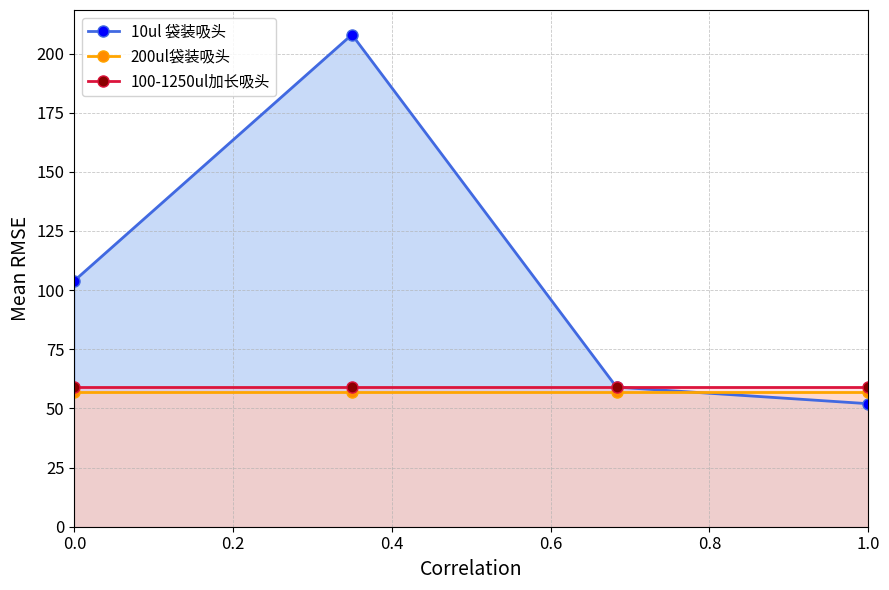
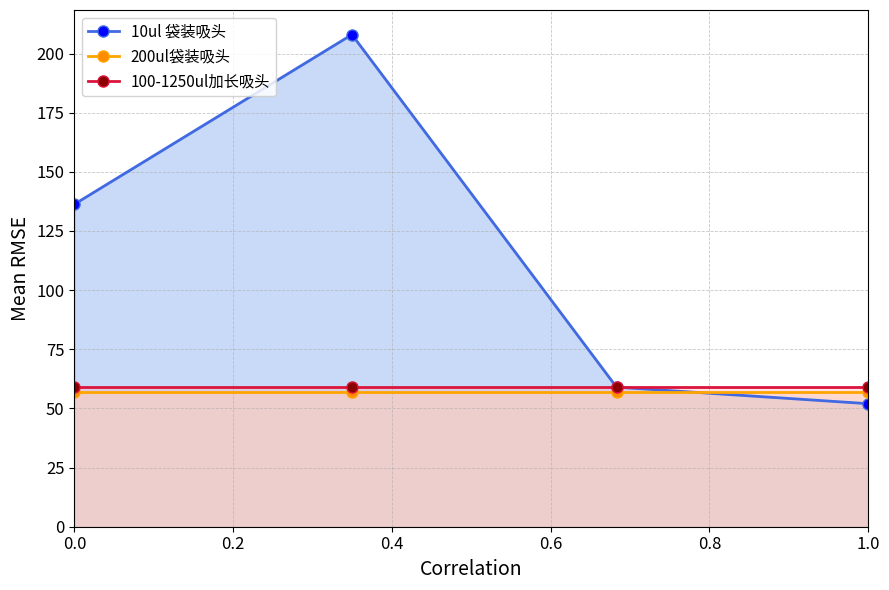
  {
    "10ul 袋装吸头": {
-     "0.0": 104,
+     "0.0": 136,
      "1.0": 52
    },
    "200ul袋装吸头": {
      "0.0": 57,
      "1.0": 57
    },
    "100-1250ul加长吸头": {
      "0.0": 59,
      "1.0": 59
    }
  }
